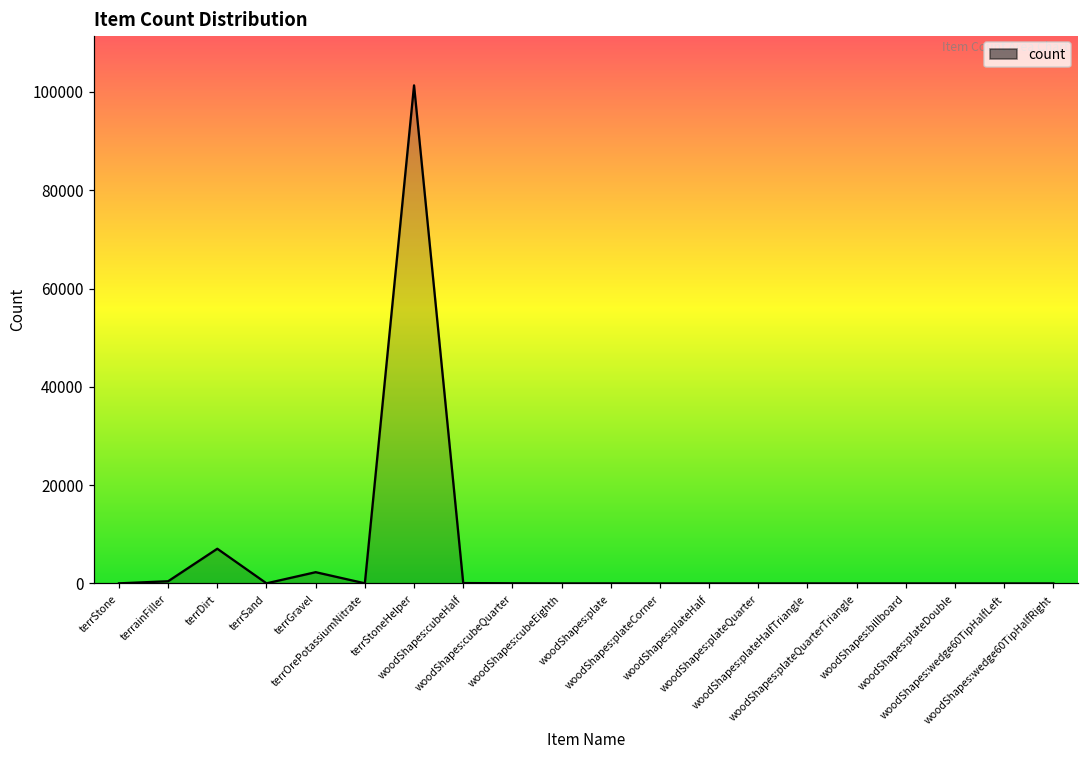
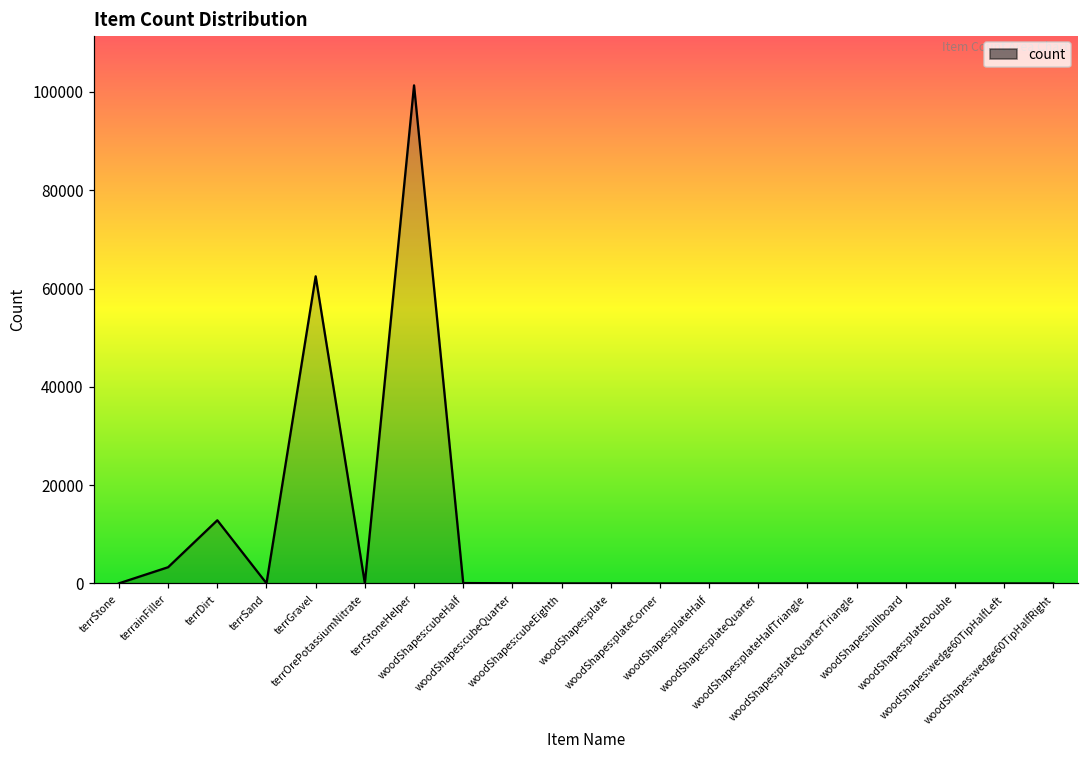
  {
    "terrStone": 0,
-   "terrainFiller": 0,
-   "terrDirt": 7000,
+   "terrainFiller": 3000,
+   "terrDirt": 13000,
    "terrSand": 0,
-   "terrGravel": 2000,
+   "terrGravel": 62000,
    "terrOrePotassiumNitrate": 0,
    "terrStoneHelper": 101000,
    "woodShapes:cubeHalf": 0,
    "woodShapes:cubeQuarter": 0,
    "woodShapes:cubeEighth": 0,
    "woodShapes:plate": 0,
    "woodShapes:plateCorner": 0,
    "woodShapes:plateHalf": 0,
    "woodShapes:plateQuarter": 0,
    "woodShapes:plateHalfTriangle": 0,
    "woodShapes:plateQuarterTriangle": 0,
    "woodShapes:billboard": 0,
    "woodShapes:plateDouble": 0,
    "woodShapes:wedge60TipHalfLeft": 0,
    "woodShapes:wedge60TipHalfRight": 0
  }
